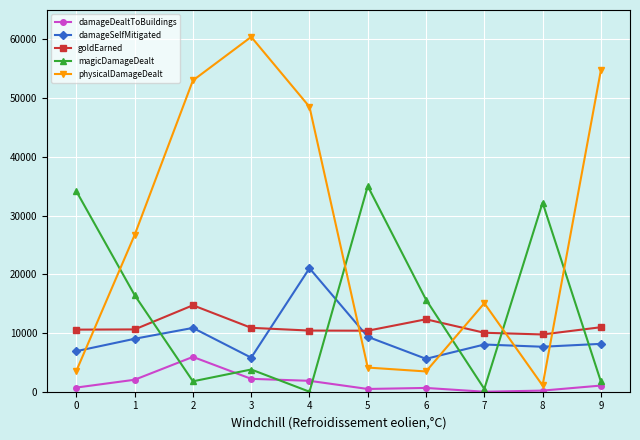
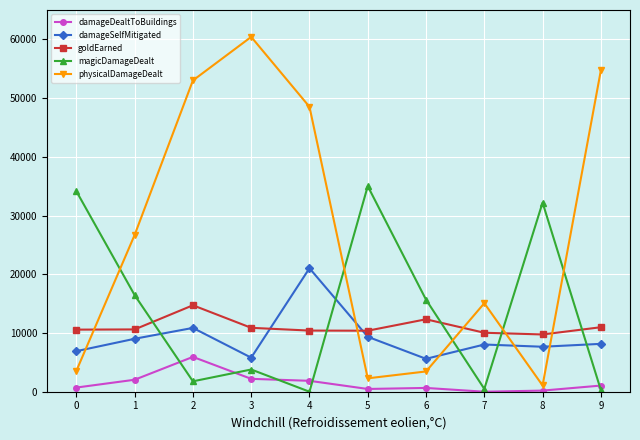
  {
    "damageDealtToBuildings": {
      "0": 1000,
      "1": 2000,
      "2": 6000,
      "3": 2000,
      "4": 2000,
      "5": 0,
      "6": 1000,
      "7": 0,
      "8": 0,
      "9": 1000
    },
    "damageSelfMitigated": {
      "0": 7000,
      "1": 9000,
      "2": 11000,
      "3": 6000,
      "4": 21000,
      "5": 9000,
      "6": 6000,
      "7": 8000,
      "8": 8000,
      "9": 8000
    },
    "goldEarned": {
      "0": 11000,
      "1": 11000,
      "2": 15000,
      "3": 11000,
      "4": 10000,
      "5": 10000,
      "6": 12000,
      "7": 10000,
      "8": 10000,
      "9": 11000
    },
    "magicDamageDealt": {
      "0": 34000,
      "1": 16000,
      "2": 2000,
      "3": 4000,
      "4": 0,
      "5": 35000,
      "6": 16000,
      "7": 0,
      "8": 32000,
-     "9": 2000
+     "9": 0
    },
    "physicalDamageDealt": {
      "0": 4000,
      "1": 27000,
      "2": 53000,
      "3": 60000,
      "4": 49000,
-     "5": 4000,
+     "5": 2000,
      "6": 3000,
      "7": 15000,
      "8": 1000,
      "9": 55000
    }
  }
